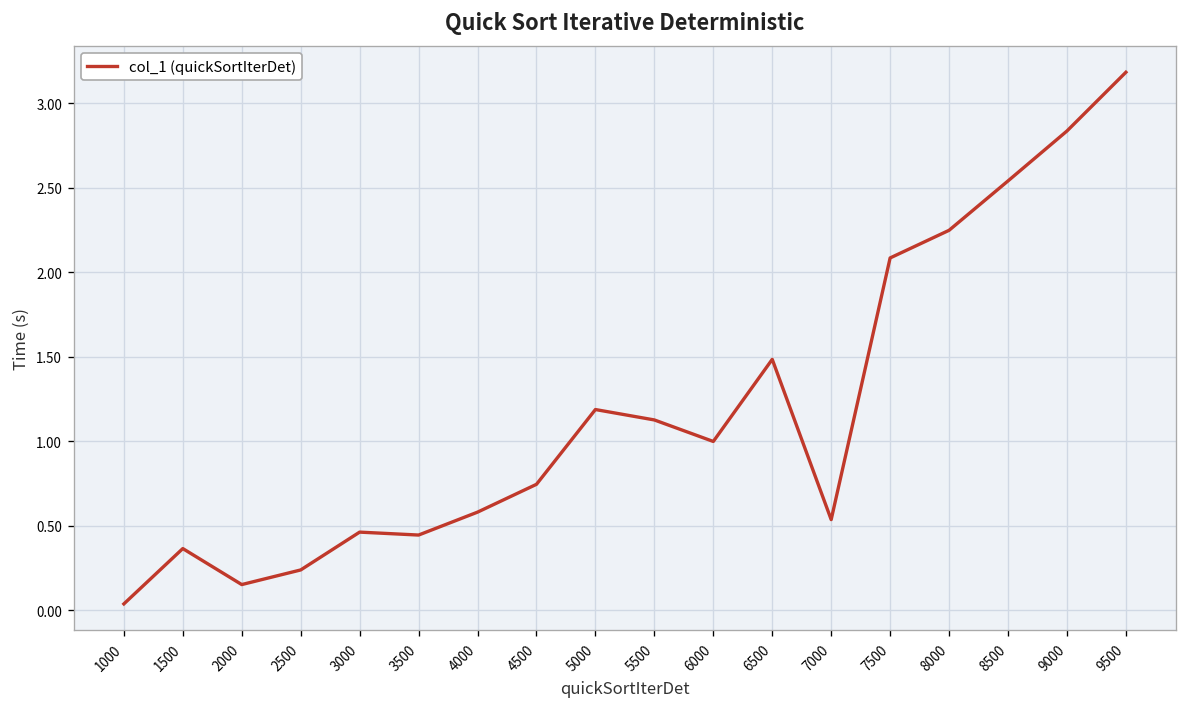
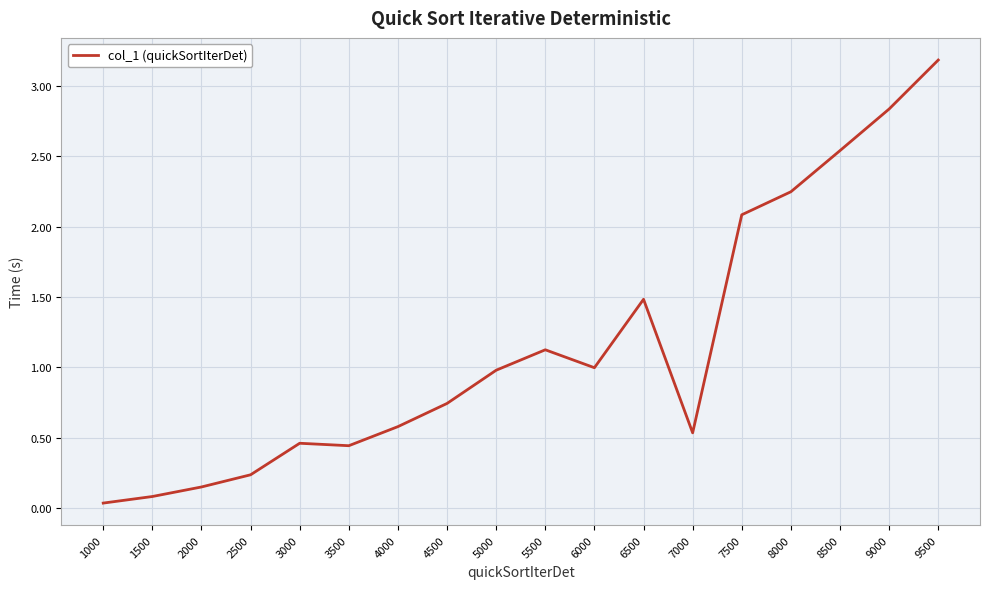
  {
    "1000": 0.04,
-   "1500": 0.36,
+   "1500": 0.08,
    "2000": 0.15,
    "2500": 0.24,
    "3000": 0.46,
    "3500": 0.44,
    "4000": 0.58,
    "4500": 0.74,
-   "5000": 1.19,
+   "5000": 0.98,
    "5500": 1.13,
    "6000": 1.00,
    "6500": 1.48,
    "7000": 0.54,
    "7500": 2.08,
    "8000": 2.25,
    "8500": 2.54,
    "9000": 2.84,
    "9500": 3.18
  }
